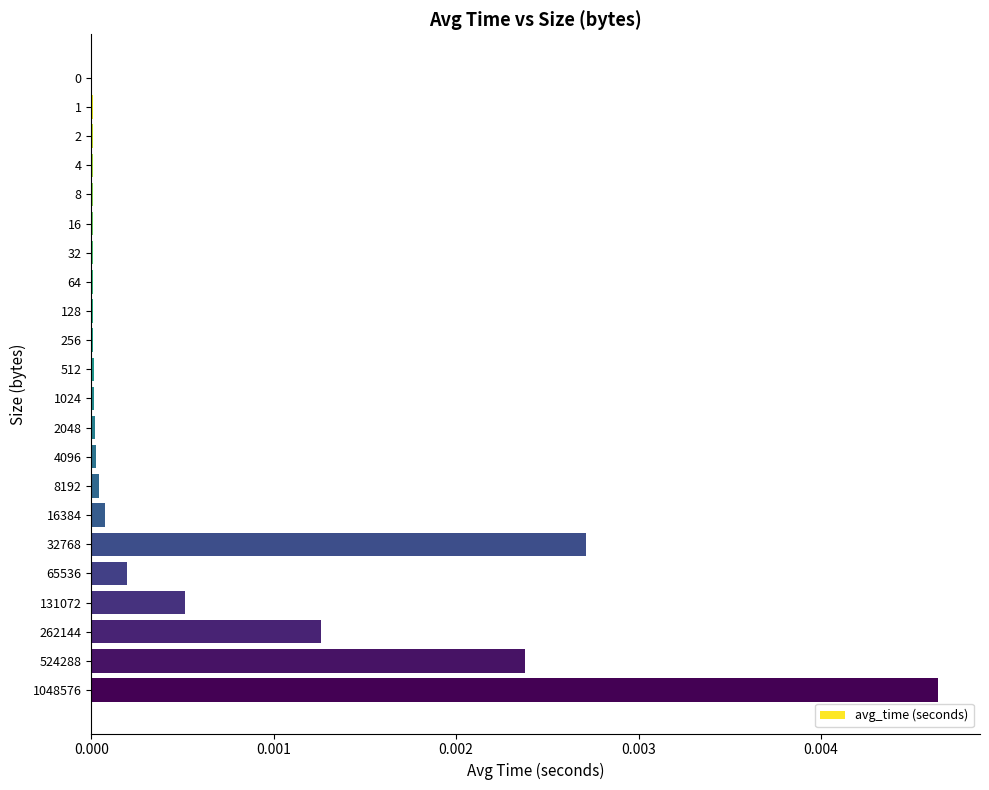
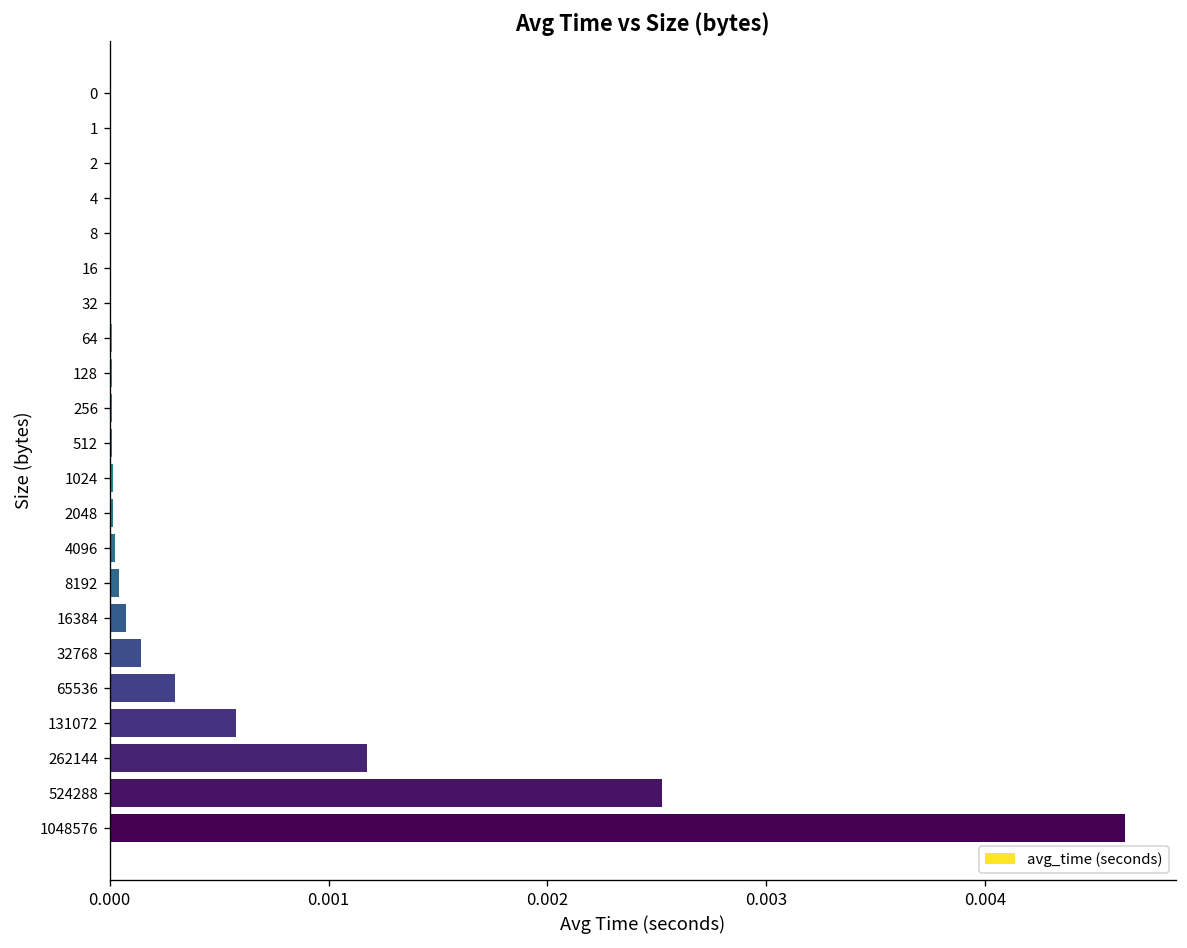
  {
    "2048": 0.00002,
    "4096": 0.00002,
    "8192": 0.00004,
    "16384": 0.00008,
-   "32768": 0.00271,
-   "65536": 0.00019,
-   "131072": 0.00051,
-   "262144": 0.00126,
-   "524288": 0.00238,
+   "32768": 0.00014,
+   "65536": 0.00030,
+   "131072": 0.00058,
+   "262144": 0.00118,
+   "524288": 0.00252,
    "1048576": 0.00464
  }
